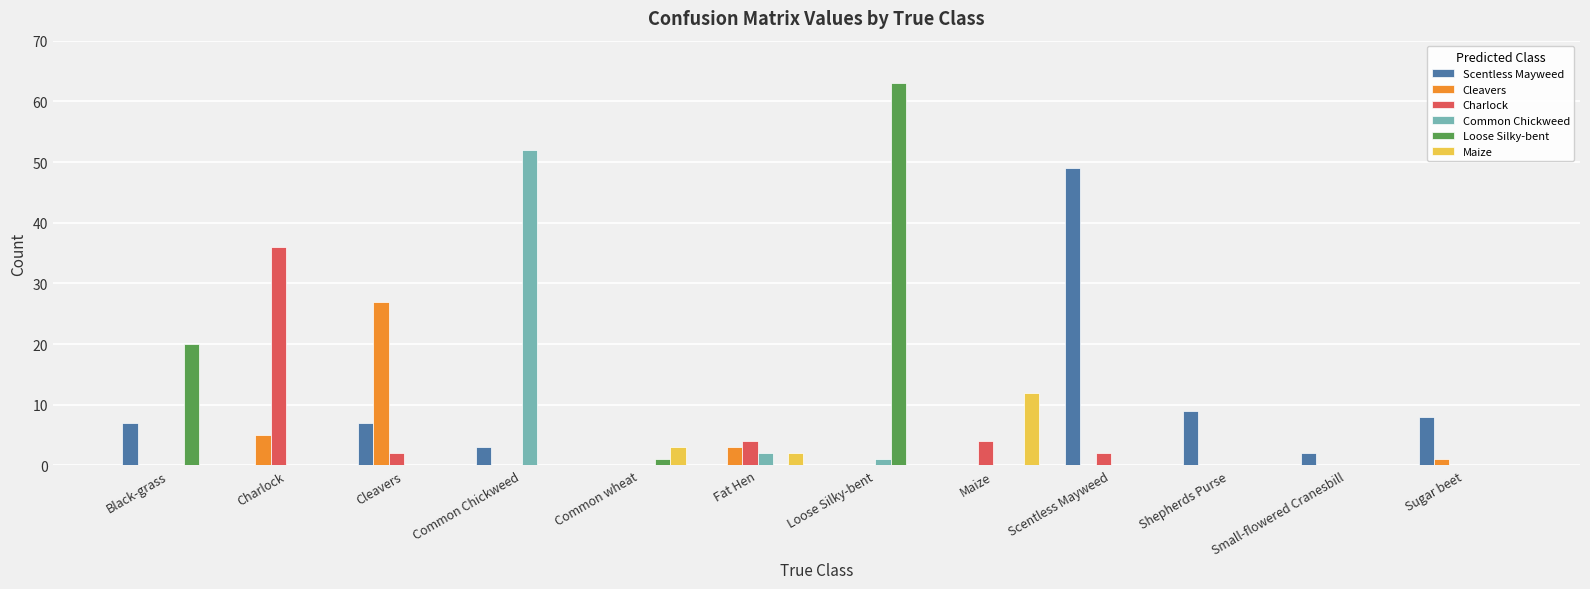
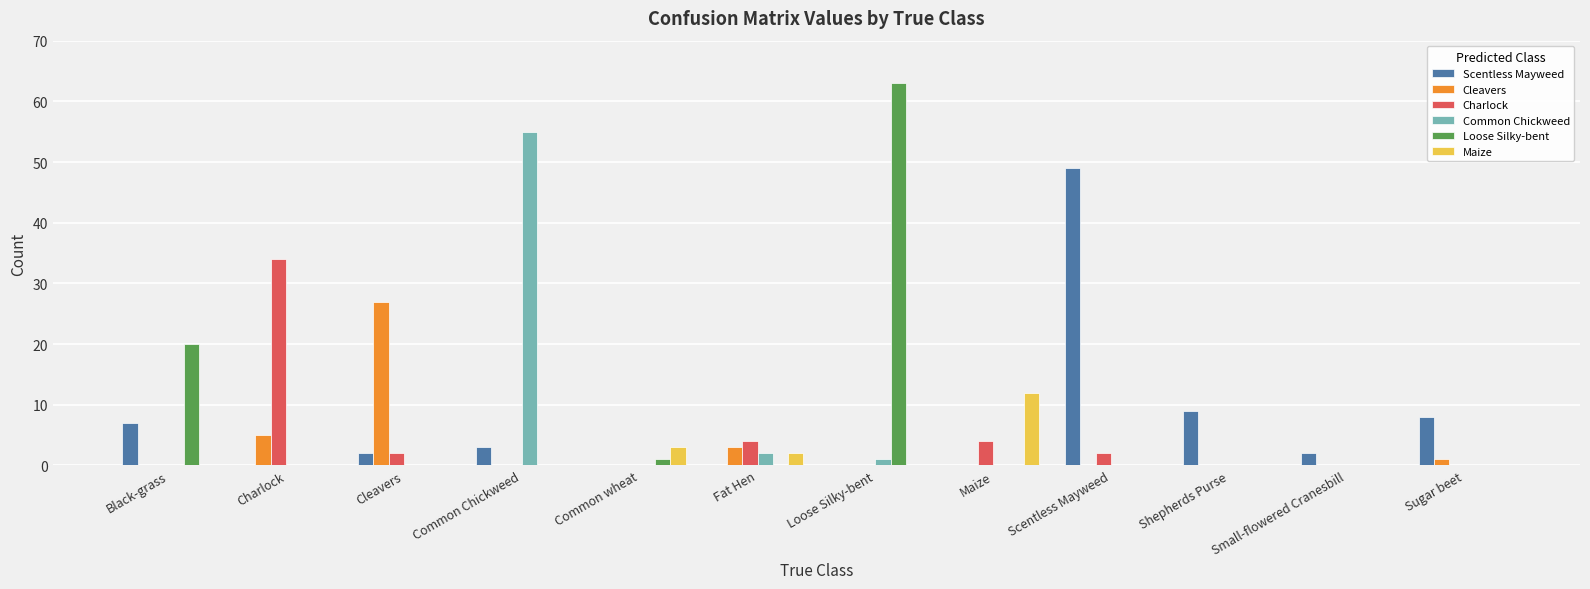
  {
    "Scentless Mayweed": {
      "Black-grass": 7,
      "Charlock": 0,
-     "Cleavers": 7,
+     "Cleavers": 2,
      "Common Chickweed": 3,
      "Common wheat": 0,
      "Fat Hen": 0,
      "Loose Silky-bent": 0,
      "Maize": 0,
      "Scentless Mayweed": 49,
      "Shepherds Purse": 9,
      "Small-flowered Cranesbill": 2,
      "Sugar beet": 8
    },
    "Cleavers": {
      "Black-grass": 0,
      "Charlock": 5,
      "Cleavers": 27,
      "Common Chickweed": 0,
      "Common wheat": 0,
      "Fat Hen": 3,
      "Loose Silky-bent": 0,
      "Maize": 0,
      "Scentless Mayweed": 0,
      "Shepherds Purse": 0,
      "Small-flowered Cranesbill": 0,
      "Sugar beet": 1
    },
    "Charlock": {
      "Black-grass": 0,
-     "Charlock": 36,
+     "Charlock": 34,
      "Cleavers": 2,
      "Common Chickweed": 0,
      "Common wheat": 0,
      "Fat Hen": 4,
      "Loose Silky-bent": 0,
      "Maize": 4,
      "Scentless Mayweed": 2,
      "Shepherds Purse": 0,
      "Small-flowered Cranesbill": 0,
      "Sugar beet": 0
    },
    "Common Chickweed": {
      "Black-grass": 0,
      "Charlock": 0,
      "Cleavers": 0,
-     "Common Chickweed": 52,
+     "Common Chickweed": 55,
      "Common wheat": 0,
      "Fat Hen": 2,
      "Loose Silky-bent": 1,
      "Maize": 0,
      "Scentless Mayweed": 0,
      "Shepherds Purse": 0,
      "Small-flowered Cranesbill": 0,
      "Sugar beet": 0
    },
    "Loose Silky-bent": {
      "Black-grass": 20,
      "Charlock": 0,
      "Cleavers": 0,
      "Common Chickweed": 0,
      "Common wheat": 1,
      "Fat Hen": 0,
      "Loose Silky-bent": 63,
      "Maize": 0,
      "Scentless Mayweed": 0,
      "Shepherds Purse": 0,
      "Small-flowered Cranesbill": 0,
      "Sugar beet": 0
    },
    "Maize": {
      "Black-grass": 0,
      "Charlock": 0,
      "Cleavers": 0,
      "Common Chickweed": 0,
      "Common wheat": 3,
      "Fat Hen": 2,
      "Loose Silky-bent": 0,
      "Maize": 12,
      "Scentless Mayweed": 0,
      "Shepherds Purse": 0,
      "Small-flowered Cranesbill": 0,
      "Sugar beet": 0
    }
  }
